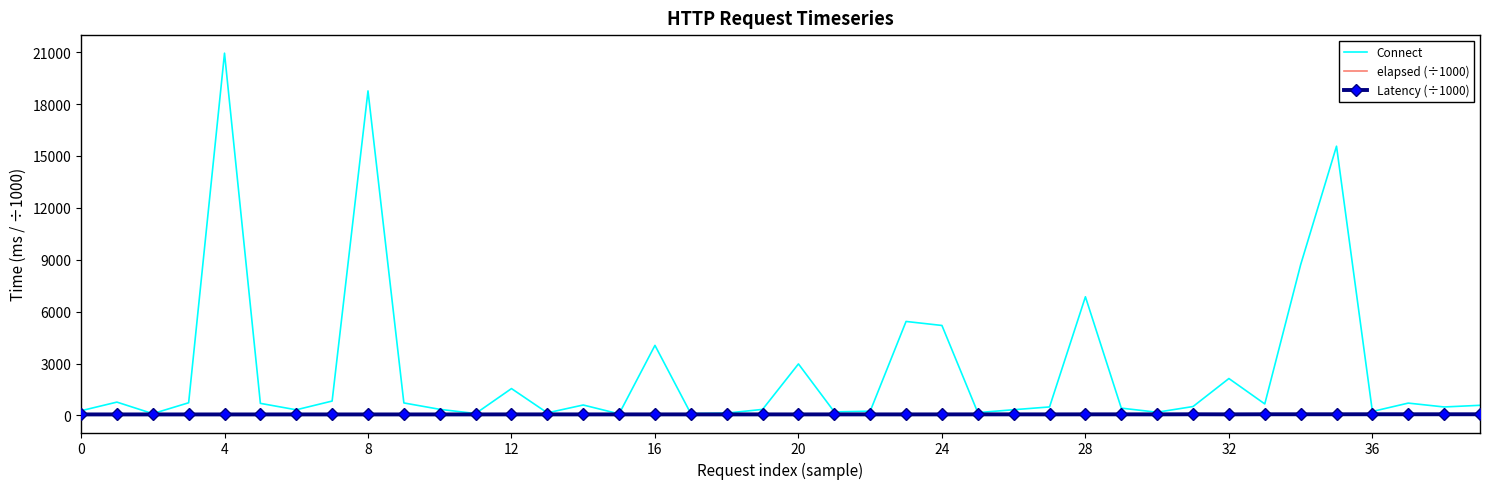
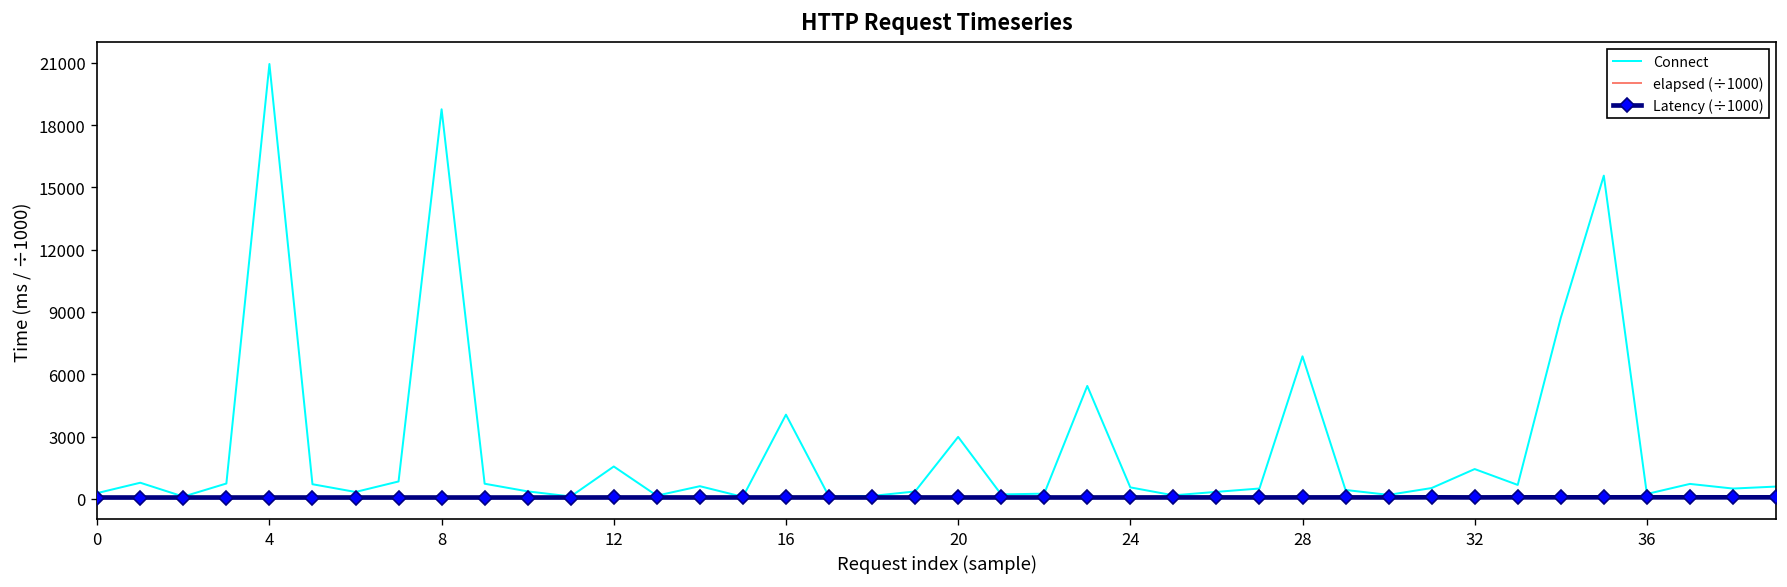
  {
    "Connect": {
      "0": 300,
      "4": 20900,
      "8": 18800,
      "12": 1600,
      "16": 4100,
      "20": 3000,
-     "24": 5200,
+     "24": 600,
      "28": 6900,
-     "32": 2100,
+     "32": 1400,
      "36": 200
    },
    "Latency (÷1000)": {
      "0": 100,
      "4": 100,
      "8": 100,
      "12": 100,
      "16": 100,
      "20": 100,
      "24": 100,
      "28": 100,
      "32": 100,
      "36": 100
    }
  }
